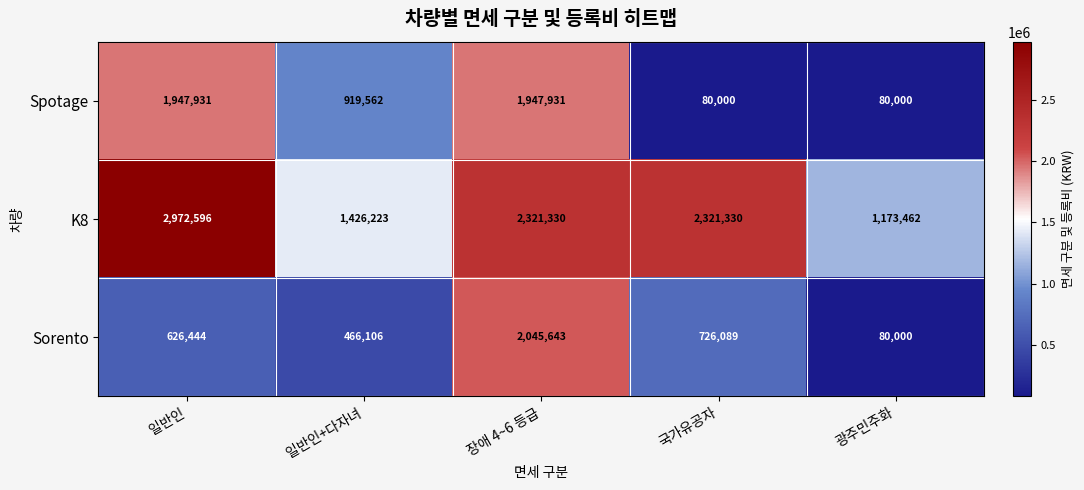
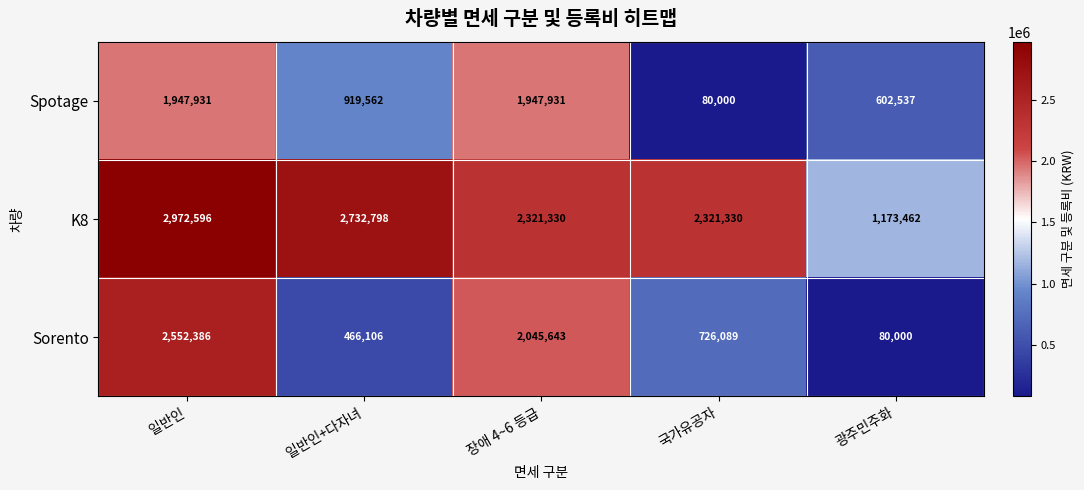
  {
    "Spotage": {
      "일반인": "1,947,931",
      "일반인+다자녀": "919,562",
      "장애 4~6 등급": "1,947,931",
      "국가유공자": "80,000",
-     "광주민주화": "80,000"
+     "광주민주화": "602,537"
    },
    "K8": {
      "일반인": "2,972,596",
-     "일반인+다자녀": "1,426,223",
+     "일반인+다자녀": "2,732,798",
      "장애 4~6 등급": "2,321,330",
      "국가유공자": "2,321,330",
      "광주민주화": "1,173,462"
    },
    "Sorento": {
-     "일반인": "626,444",
+     "일반인": "2,552,386",
      "일반인+다자녀": "466,106",
      "장애 4~6 등급": "2,045,643",
      "국가유공자": "726,089",
      "광주민주화": "80,000"
    }
  }
